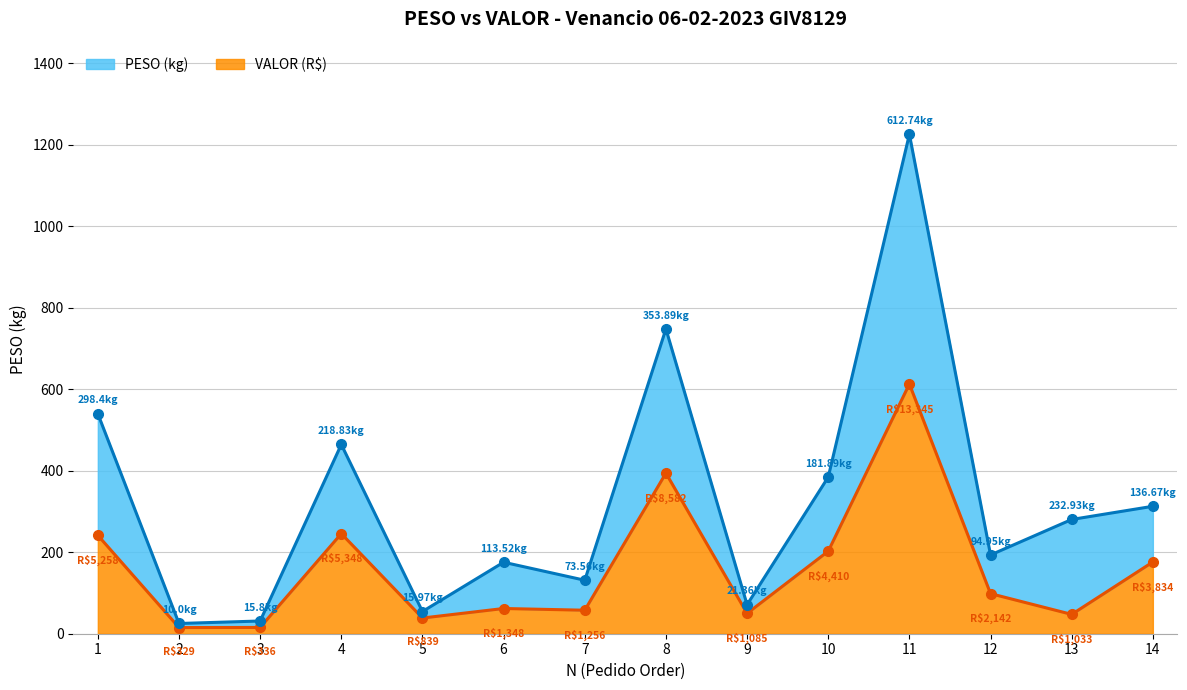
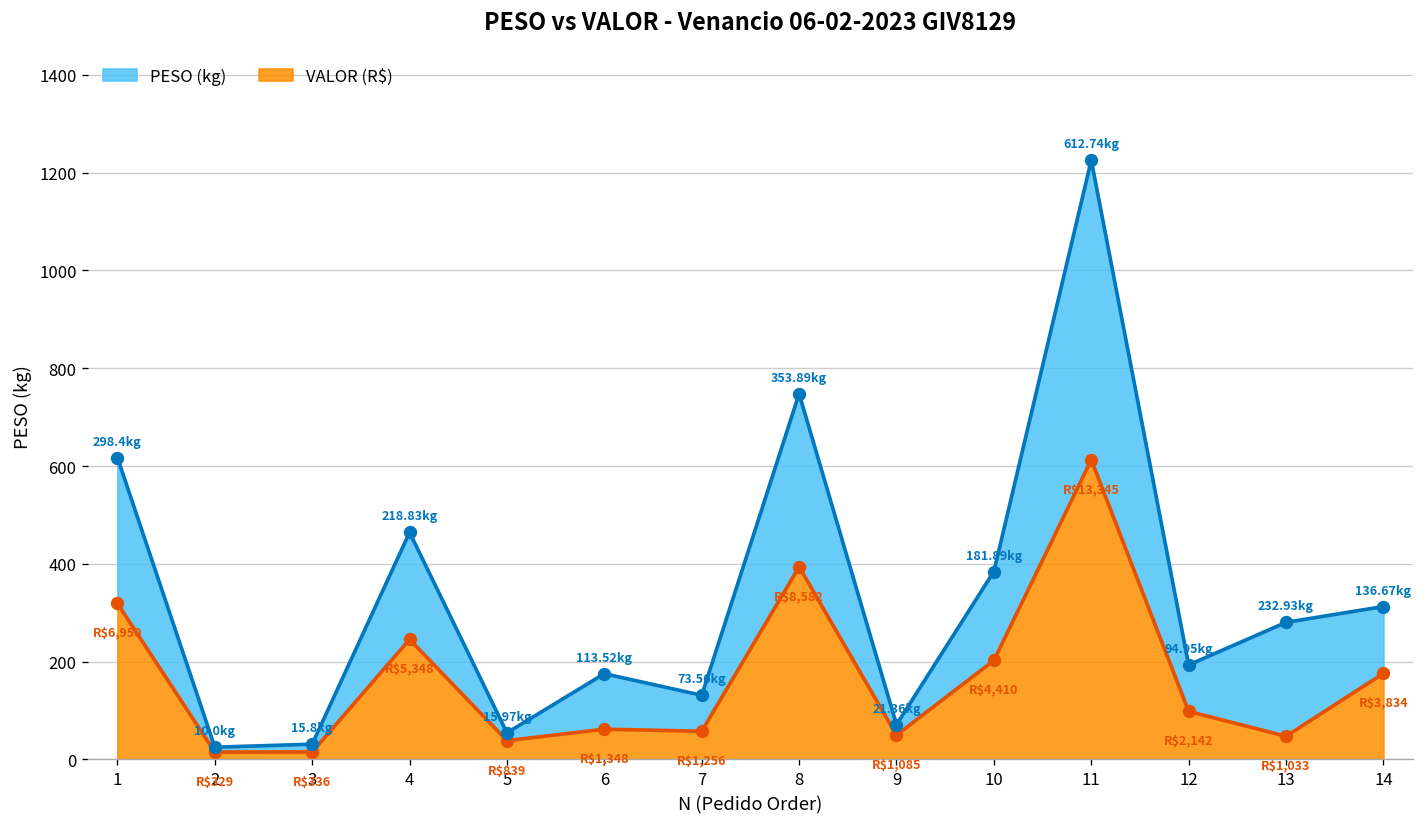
  {
    "VALOR (R$)": {
-     "1": "$5,258"
+     "1": "$6,950"
    },
    "PESO (kg)": {
      "1": "298.4",
      "2": "10.0",
      "3": "15.8",
      "4": "218.83",
      "5": "15.97",
      "6": "113.52",
      "7": "73.56",
      "8": "353.89",
      "9": "21.36",
      "10": "181.89",
      "11": "612.74",
      "12": "94.95",
      "13": "232.93",
      "14": "136.67"
    }
  }
